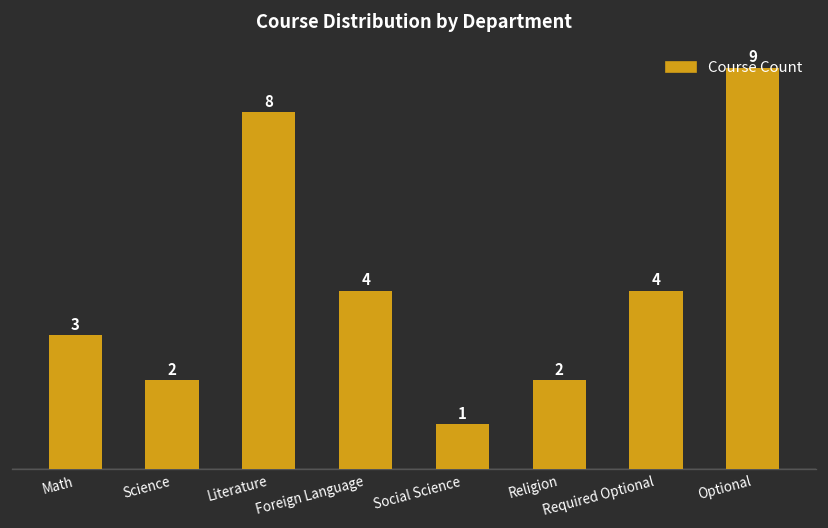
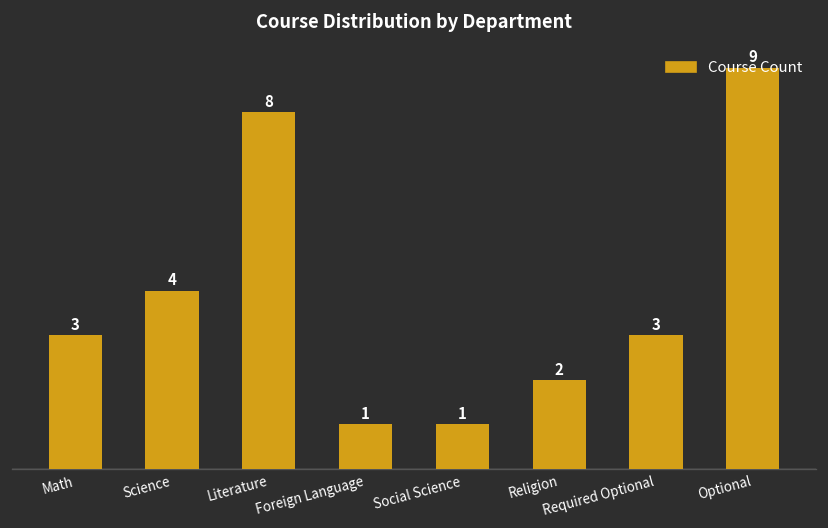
  {
    "Math": 3,
-   "Science": 2,
+   "Science": 4,
    "Literature": 8,
-   "Foreign Language": 4,
+   "Foreign Language": 1,
    "Social Science": 1,
    "Religion": 2,
-   "Required Optional": 4,
+   "Required Optional": 3,
    "Optional": 9
  }
